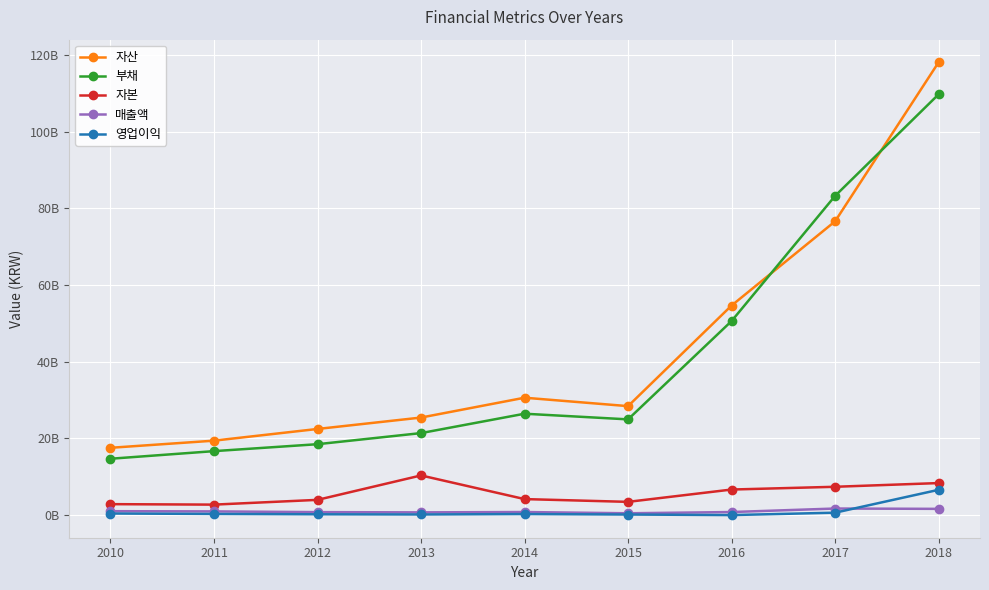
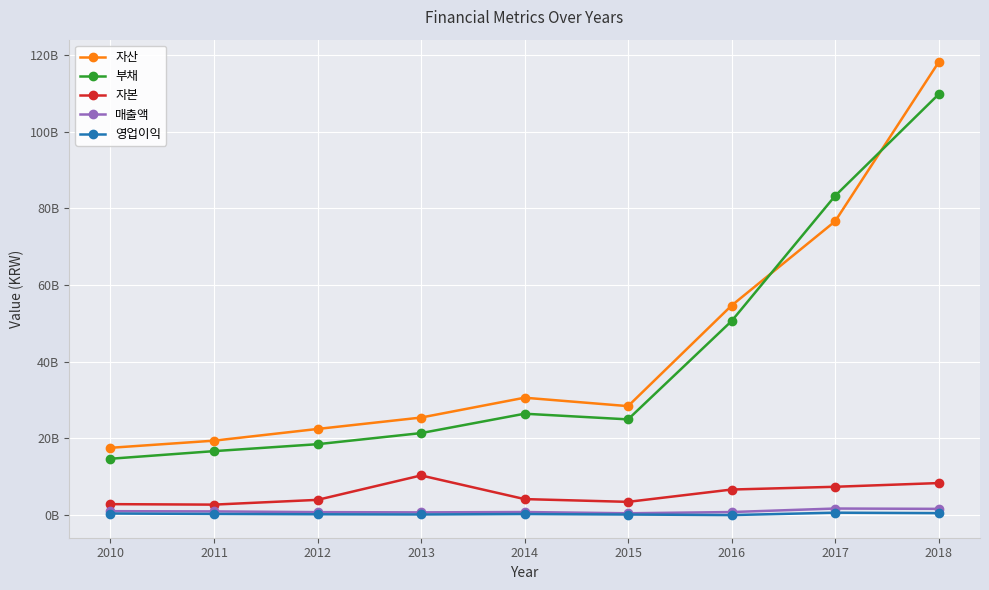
  {
    "자산": {
      "2010": 18000000000,
      "2011": 19000000000,
      "2012": 22000000000,
      "2013": 25000000000,
      "2014": 31000000000,
      "2015": 28000000000,
      "2016": 55000000000,
      "2017": 77000000000,
      "2018": 118000000000
    },
    "부채": {
      "2010": 15000000000,
      "2011": 17000000000,
      "2012": 18000000000,
      "2013": 21000000000,
      "2014": 26000000000,
      "2015": 25000000000,
      "2016": 51000000000,
      "2017": 83000000000,
      "2018": 110000000000
    },
    "자본": {
      "2010": 3000000000,
      "2011": 3000000000,
      "2012": 4000000000,
      "2013": 10000000000,
      "2014": 4000000000,
      "2015": 3000000000,
      "2016": 7000000000,
      "2017": 7000000000,
      "2018": 8000000000
    },
    "매출액": {
      "2016": 1000000000,
      "2017": 2000000000,
      "2018": 2000000000
    },
    "영업이익": {
      "2016": 0,
      "2017": 1000000000,
-     "2018": 7000000000
+     "2018": 1000000000
    }
  }
